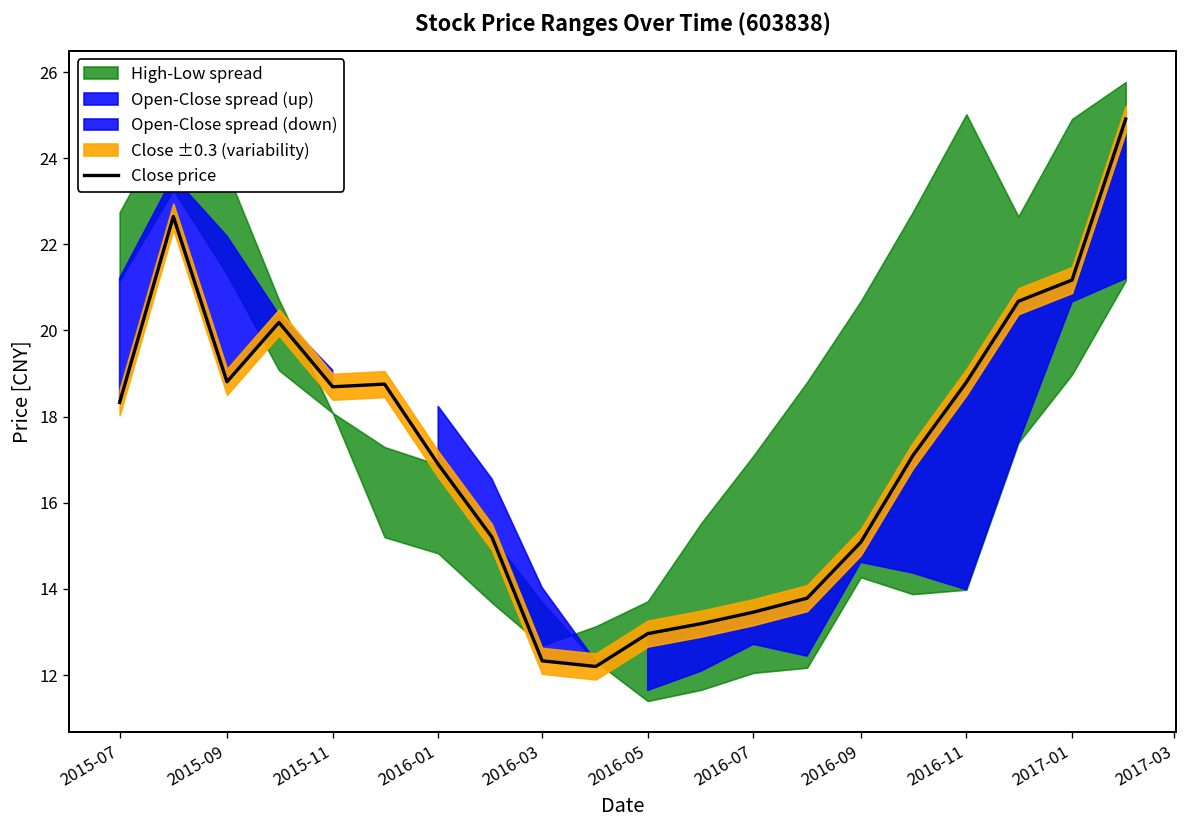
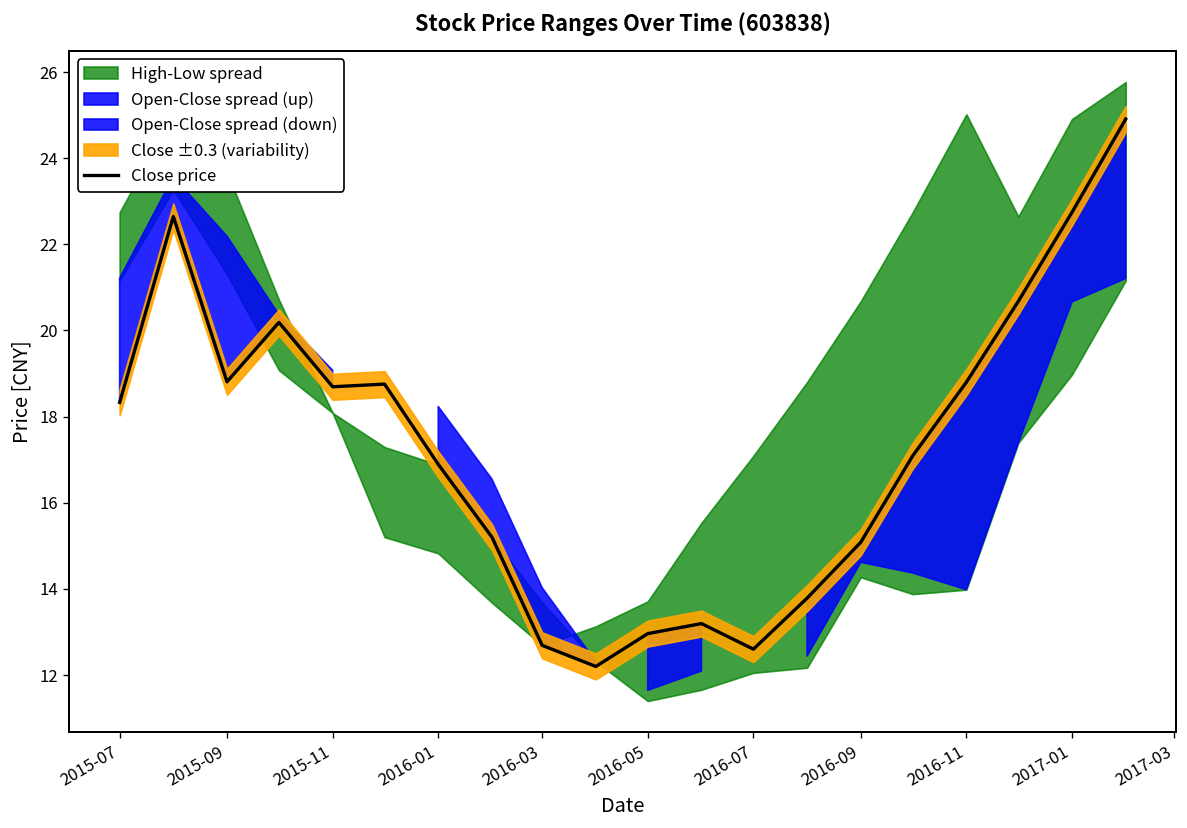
  {
    "Close price": {
      "2015-07": 18.3,
      "2015-09": 18.8,
      "2015-11": 18.7,
-     "2016-03": 12.3,
+     "2016-03": 12.7,
      "2016-05": 13.0,
-     "2016-07": 13.5,
+     "2016-07": 12.6,
      "2016-09": 15.1,
      "2016-11": 18.8,
-     "2017-01": 21.2
+     "2017-01": 22.7
    }
  }
